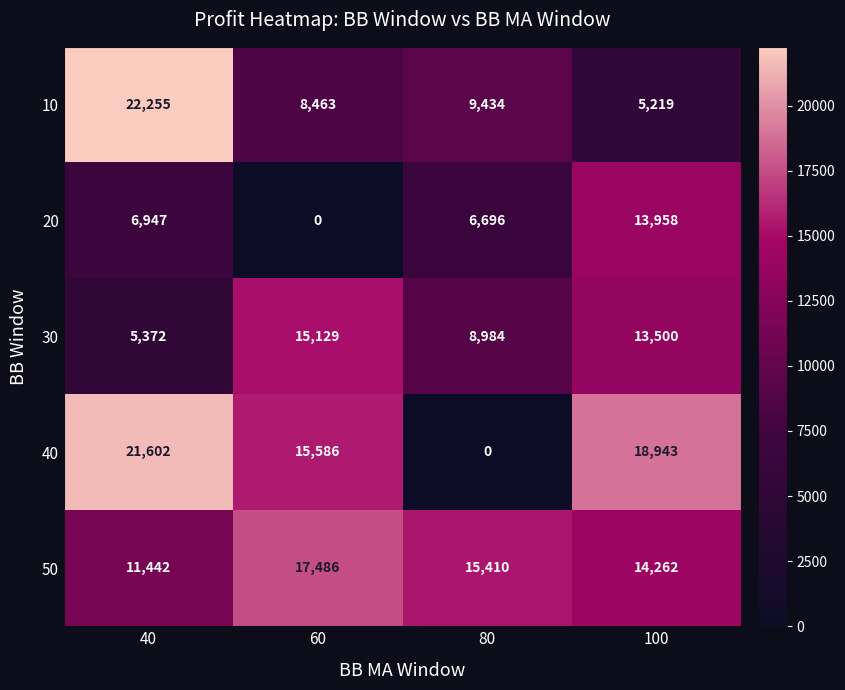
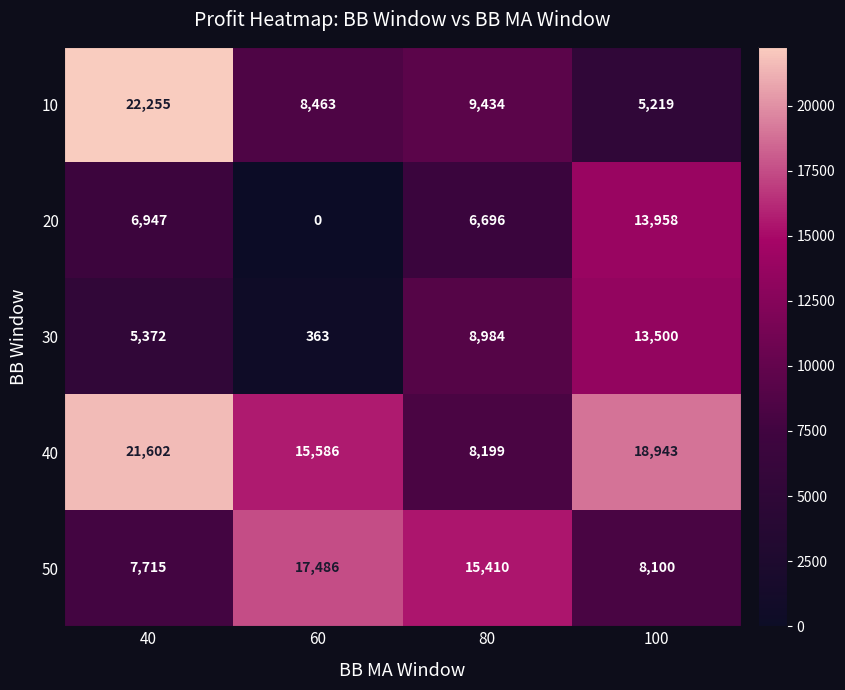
  {
    "10": {
      "40": "22,255",
      "60": "8,463",
      "80": "9,434",
      "100": "5,219"
    },
    "20": {
      "40": "6,947",
      "60": "0",
      "80": "6,696",
      "100": "13,958"
    },
    "30": {
      "40": "5,372",
-     "60": "15,129",
+     "60": "363",
      "80": "8,984",
      "100": "13,500"
    },
    "40": {
      "40": "21,602",
      "60": "15,586",
-     "80": "0",
+     "80": "8,199",
      "100": "18,943"
    },
    "50": {
-     "40": "11,442",
+     "40": "7,715",
      "60": "17,486",
      "80": "15,410",
-     "100": "14,262"
+     "100": "8,100"
    }
  }
